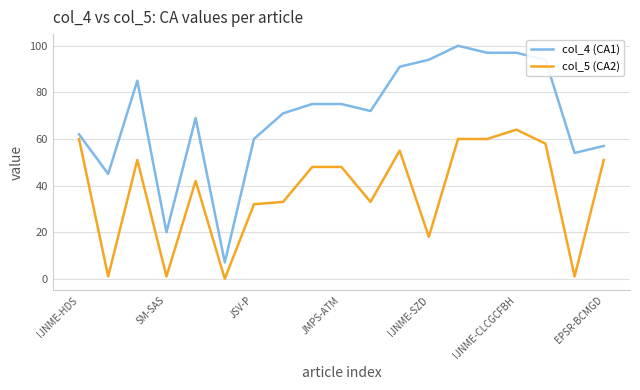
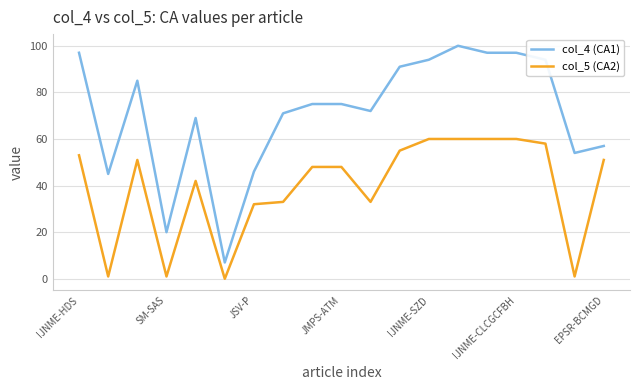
  {
    "col_4 (CA1)": {
-     "IJNME-HDS": 62,
+     "IJNME-HDS": 97,
      "SM-SAS": 20,
-     "JSV-P": 60,
+     "JSV-P": 46,
      "JMPS-ATM": 75,
      "IJNME-SZD": 94,
      "IJNME-CLCGCFBH": 97,
      "EPSR-BCMGD": 57
    },
    "col_5 (CA2)": {
-     "IJNME-HDS": 60,
+     "IJNME-HDS": 53,
      "SM-SAS": 1,
      "JSV-P": 32,
      "JMPS-ATM": 48,
-     "IJNME-SZD": 18,
-     "IJNME-CLCGCFBH": 64,
+     "IJNME-SZD": 60,
+     "IJNME-CLCGCFBH": 60,
      "EPSR-BCMGD": 51
    }
  }
